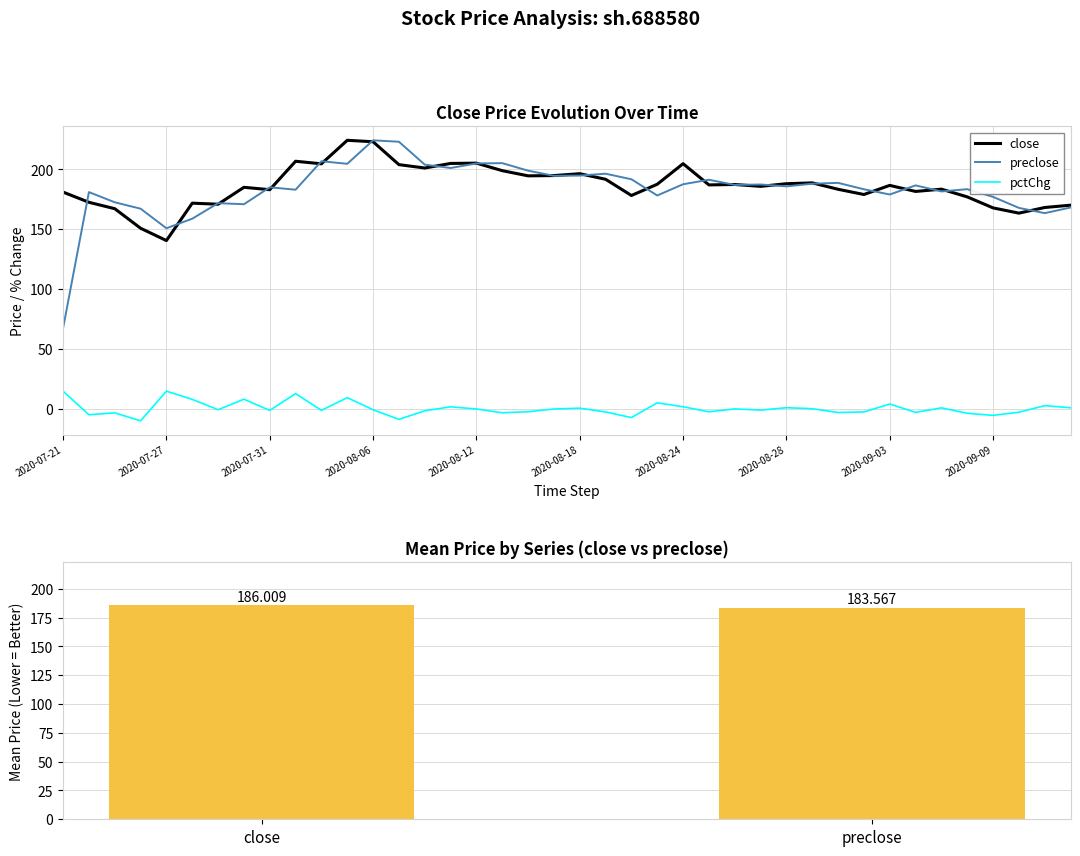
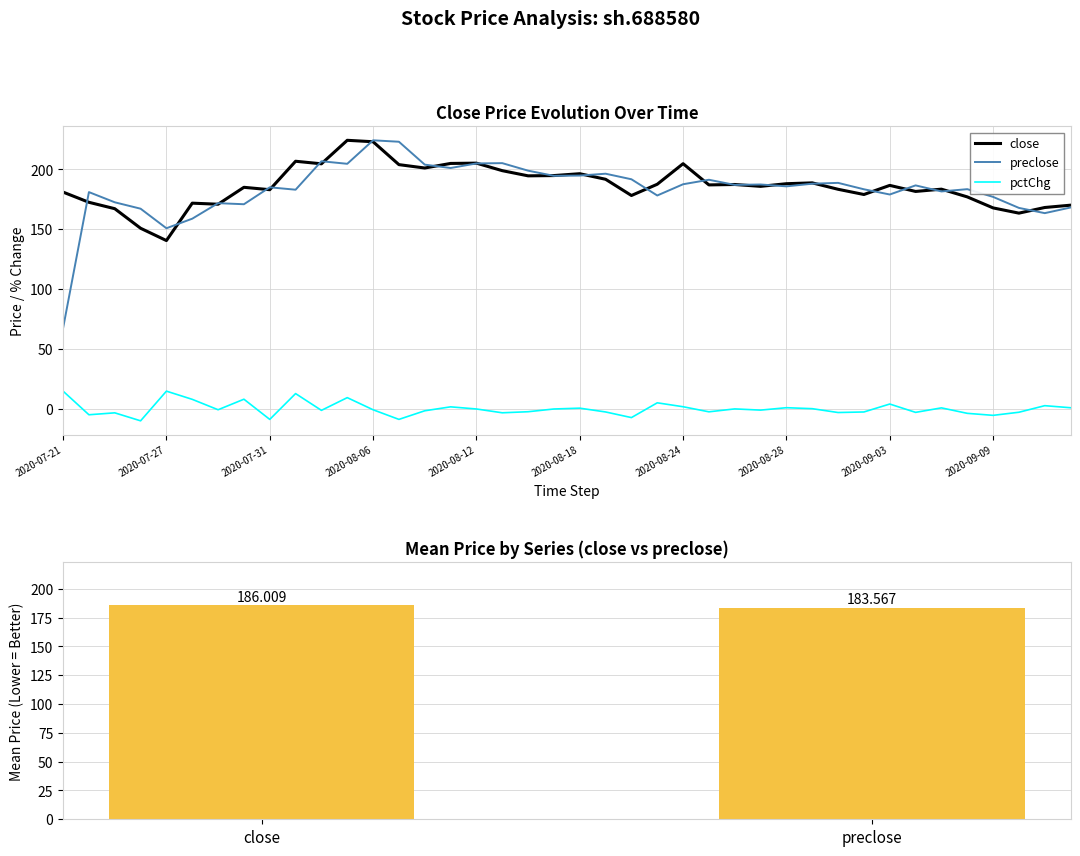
  {
    "Close Price Evolution Over Time": {
      "close": {
        "2020-07-21": 181,
        "2020-07-27": 141,
        "2020-08-24": 205,
        "2020-08-28": 188,
        "2020-09-03": 187,
        "2020-09-09": 168
      },
      "preclose": {
        "2020-07-21": 68,
        "2020-07-27": 151,
        "2020-08-24": 188,
        "2020-08-28": 186,
        "2020-09-03": 179,
        "2020-09-09": 177
      },
      "pctChg": {
        "2020-07-21": 15,
        "2020-07-27": 15,
-       "2020-07-31": -1,
+       "2020-07-31": -9,
        "2020-08-06": -1,
        "2020-08-12": 0,
        "2020-08-18": 1,
        "2020-08-24": 2,
        "2020-08-28": 1,
        "2020-09-03": 4,
        "2020-09-09": -5
      }
    },
    "Mean Price by Series (close vs preclose)": {
      "close": 186.009,
      "preclose": 183.567
    }
  }
